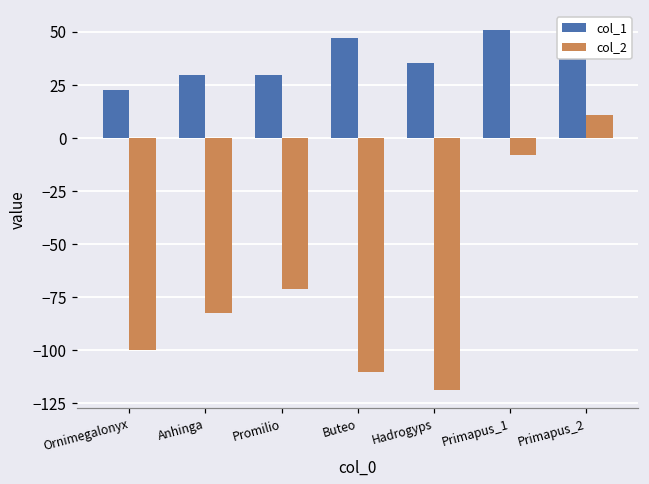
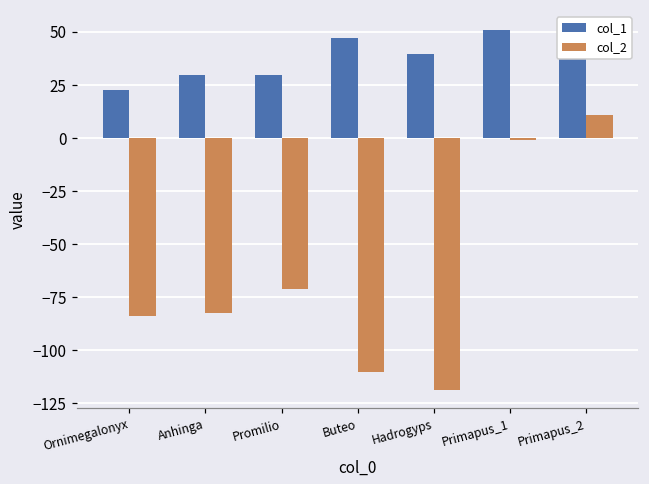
  {
    "col_1": {
      "Ornimegalonyx": 23,
      "Anhinga": 30,
      "Promilio": 30,
      "Buteo": 47,
-     "Hadrogyps": 35,
+     "Hadrogyps": 40,
      "Primapus_1": 51
    },
    "col_2": {
-     "Ornimegalonyx": -100,
+     "Ornimegalonyx": -84,
      "Anhinga": -83,
      "Promilio": -71,
      "Buteo": -110,
      "Hadrogyps": -119,
-     "Primapus_1": -8,
+     "Primapus_1": -1,
      "Primapus_2": 11
    }
  }
